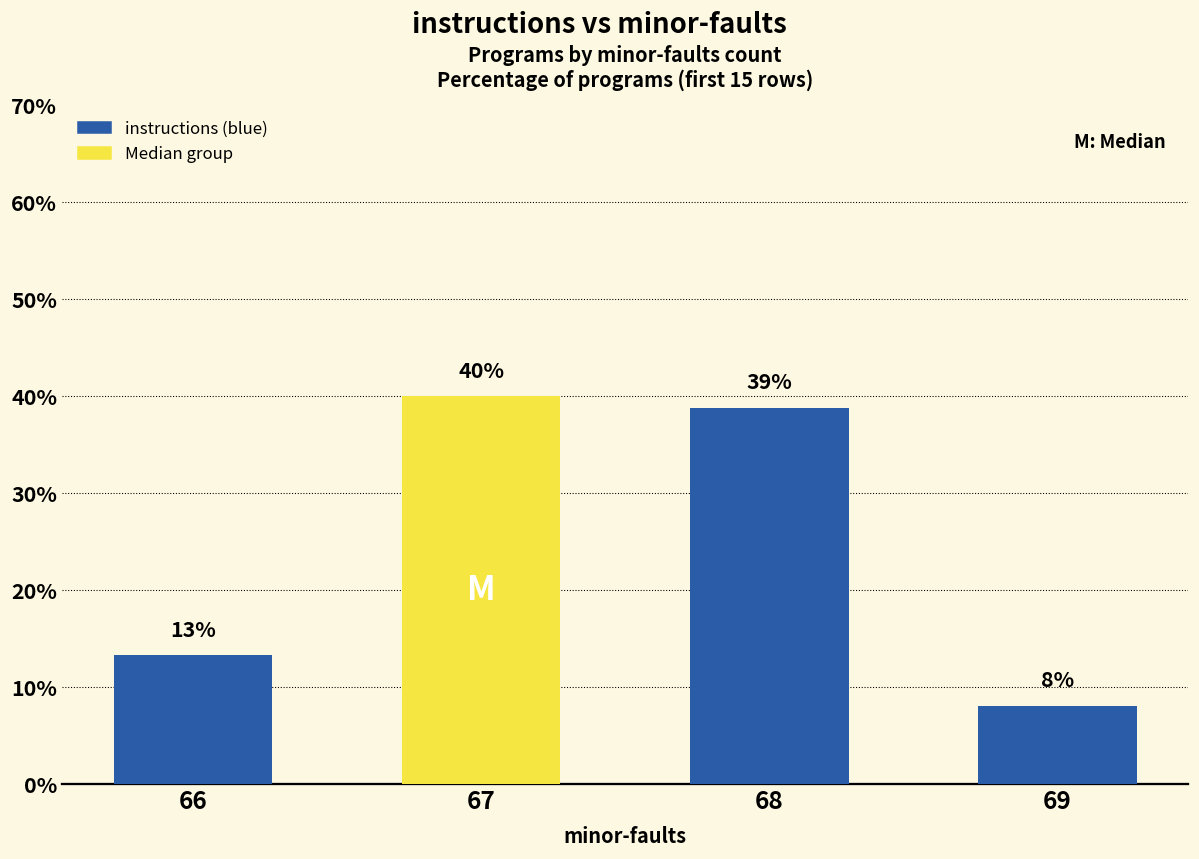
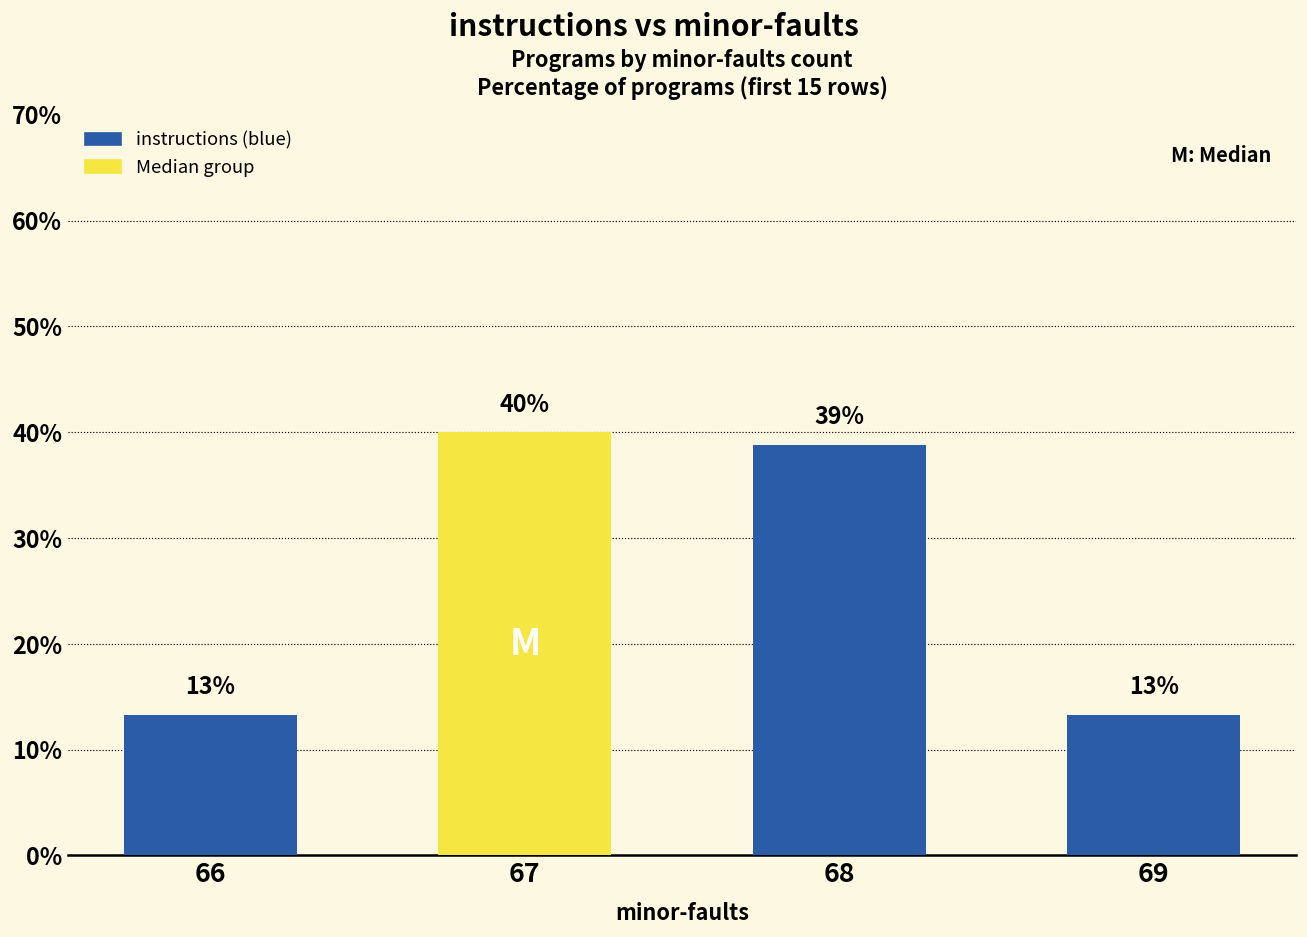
  {
    "66": "13%",
    "67": "40%",
    "68": "39%",
-   "69": "8%"
+   "69": "13%"
  }
